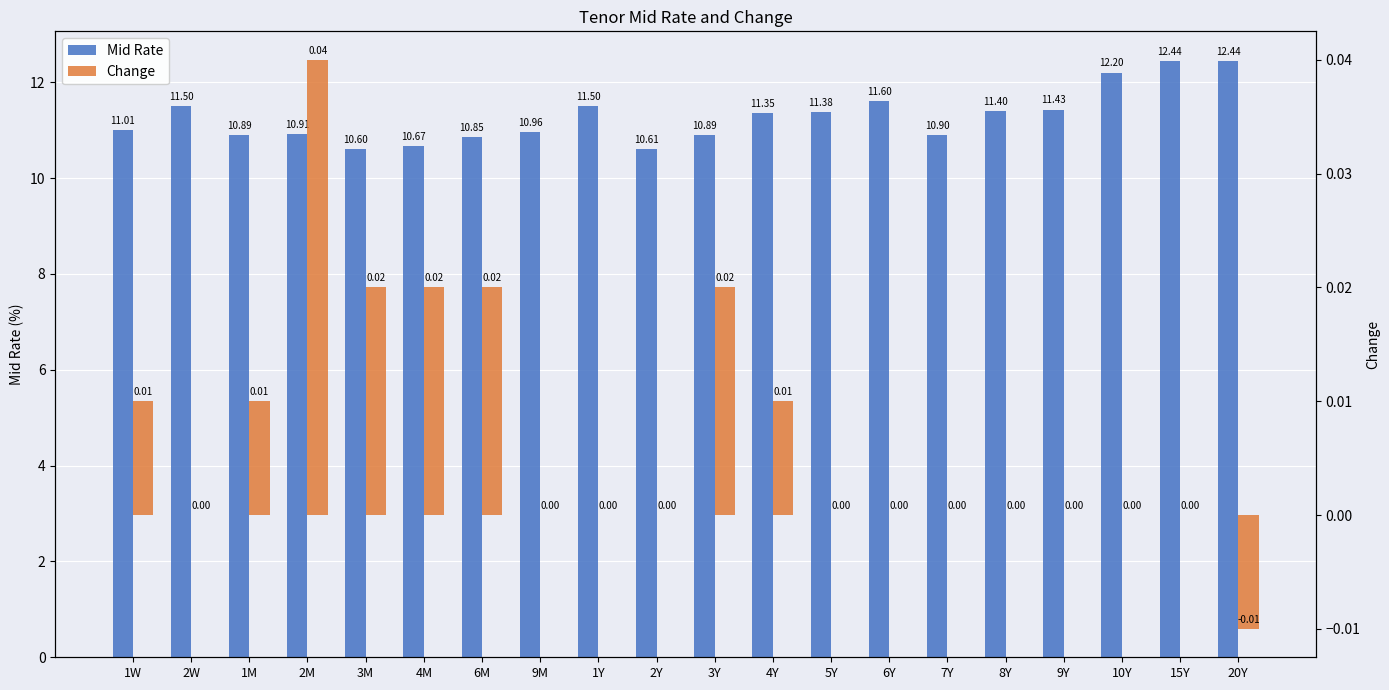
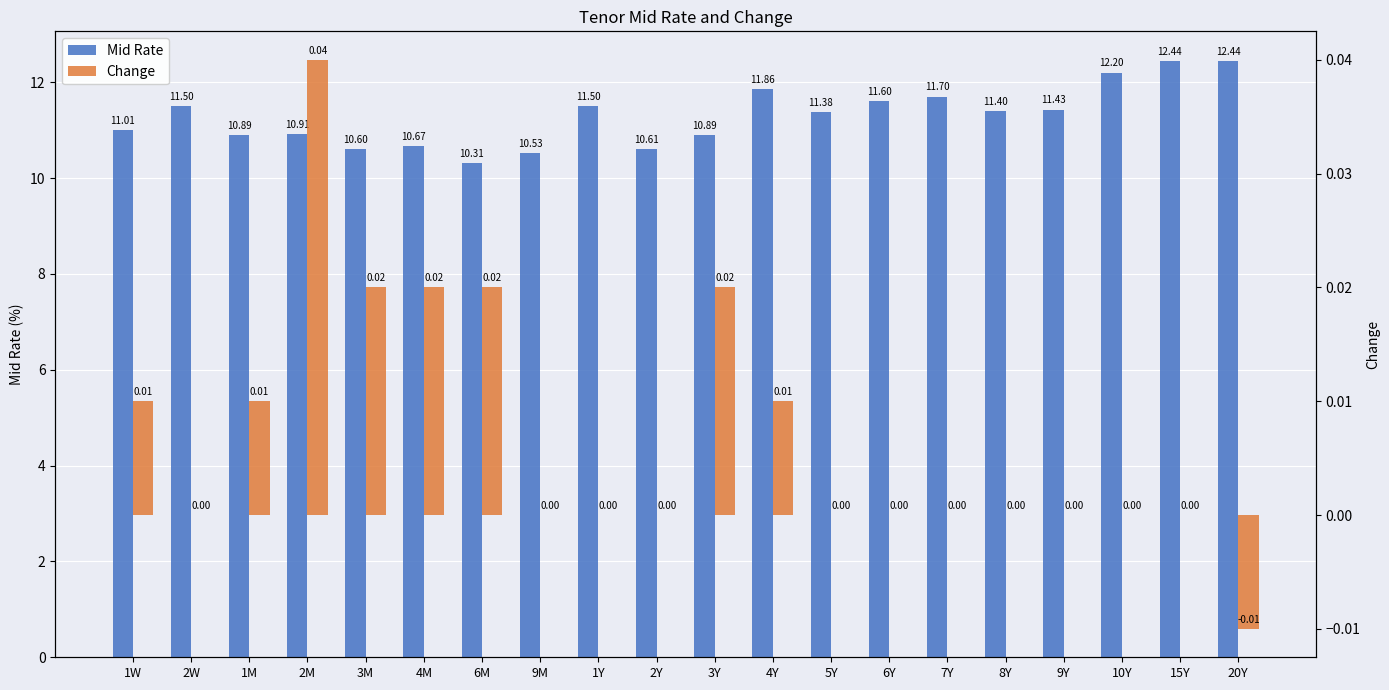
  {
    "Mid Rate": {
      "1W": 11.01,
      "2W": 11.50,
      "1M": 10.89,
      "2M": 10.91,
      "3M": 10.60,
      "4M": 10.67,
-     "6M": 10.85,
-     "9M": 10.96,
+     "6M": 10.31,
+     "9M": 10.53,
      "1Y": 11.50,
      "2Y": 10.61,
      "3Y": 10.89,
-     "4Y": 11.35,
+     "4Y": 11.86,
      "5Y": 11.38,
      "6Y": 11.60,
-     "7Y": 10.90,
+     "7Y": 11.70,
      "8Y": 11.40,
      "9Y": 11.43,
      "10Y": 12.20,
      "15Y": 12.44,
      "20Y": 12.44
    },
    "Change": {
      "1W": 0.01,
      "2W": 0.00,
      "1M": 0.01,
      "2M": 0.04,
      "3M": 0.02,
      "4M": 0.02,
      "6M": 0.02,
      "9M": 0.00,
      "1Y": 0.00,
      "2Y": 0.00,
      "3Y": 0.02,
      "4Y": 0.01,
      "5Y": 0.00,
      "6Y": 0.00,
      "7Y": 0.00,
      "8Y": 0.00,
      "9Y": 0.00,
      "10Y": 0.00,
      "15Y": 0.00,
      "20Y": -0.01
    }
  }
